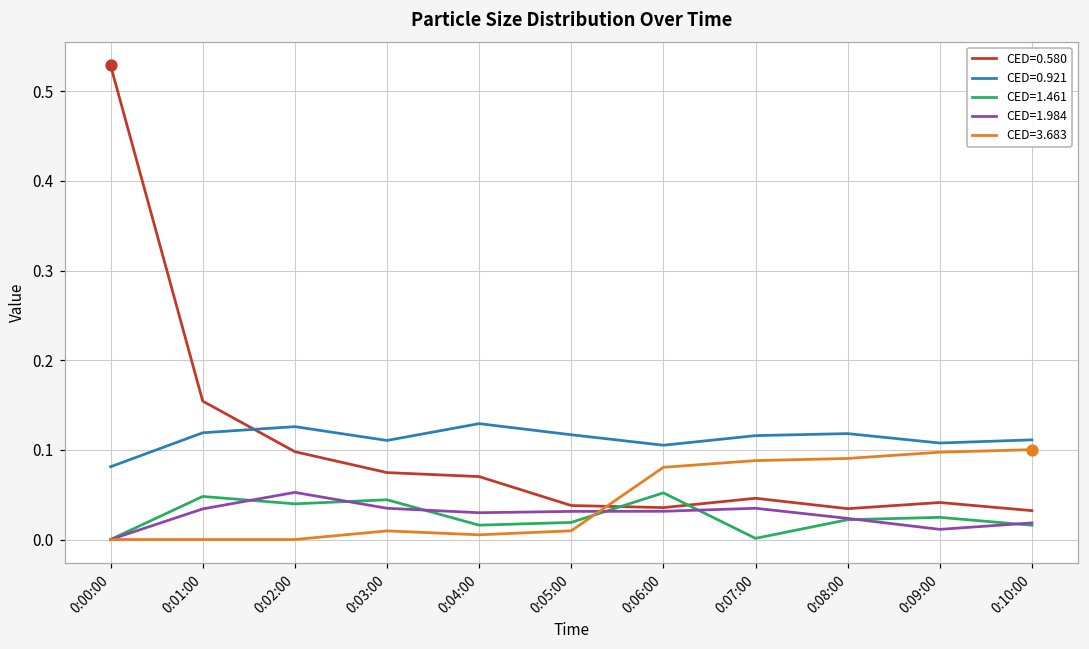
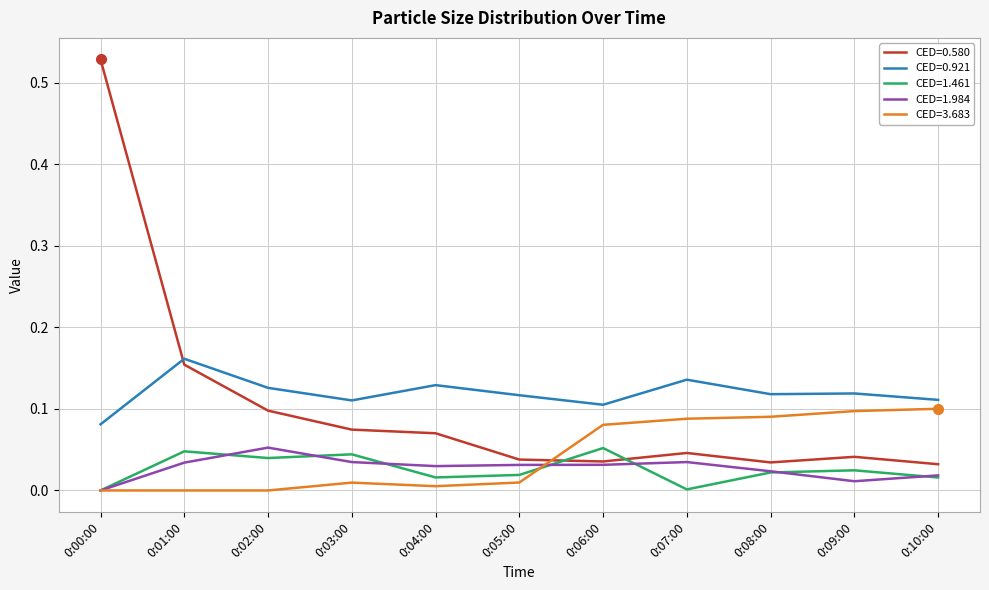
  {
    "CED=0.921": {
      "0:00:00": 0.08,
-     "0:01:00": 0.12,
+     "0:01:00": 0.16,
      "0:02:00": 0.13,
      "0:03:00": 0.11,
      "0:04:00": 0.13,
      "0:05:00": 0.12,
      "0:06:00": 0.11,
-     "0:07:00": 0.12,
+     "0:07:00": 0.14,
      "0:08:00": 0.12,
-     "0:09:00": 0.11,
+     "0:09:00": 0.12,
      "0:10:00": 0.11
    },
    "CED=1.461": {
      "0:01:00": 0.05,
      "0:02:00": 0.04,
      "0:03:00": 0.04,
      "0:04:00": 0.02,
      "0:05:00": 0.02,
      "0:06:00": 0.05,
      "0:07:00": 0.00,
      "0:09:00": 0.02
    },
    "CED=1.984": {
      "0:01:00": 0.03,
      "0:02:00": 0.05,
      "0:03:00": 0.03,
      "0:04:00": 0.03,
      "0:05:00": 0.03,
      "0:06:00": 0.03,
      "0:07:00": 0.03,
      "0:09:00": 0.01
    }
  }
